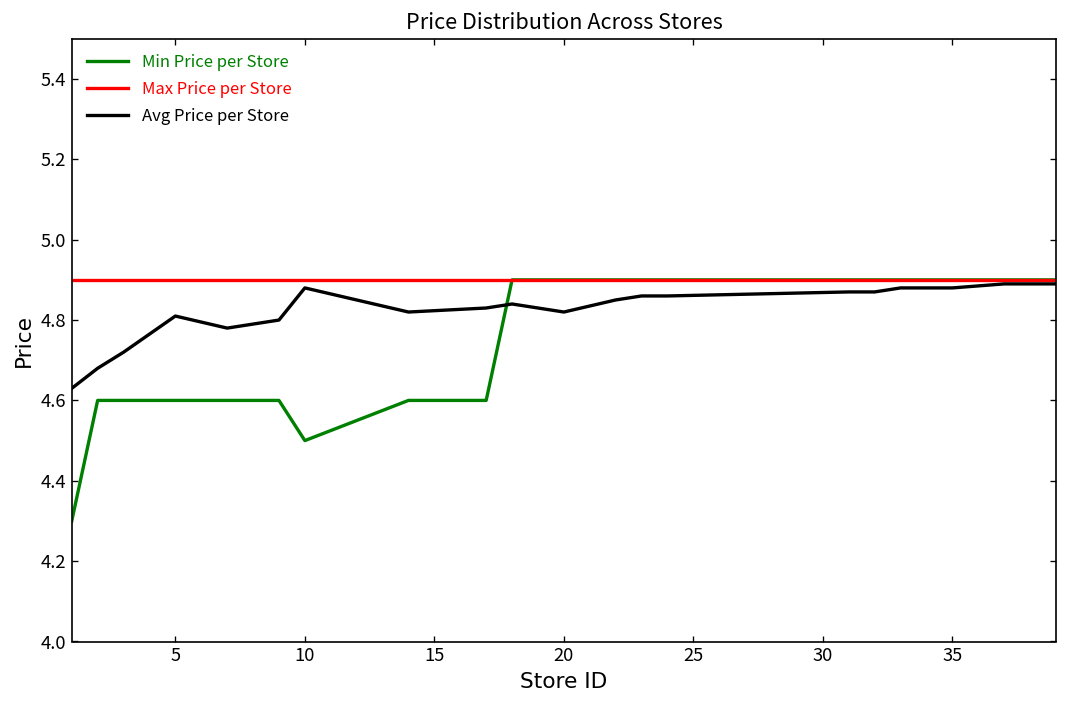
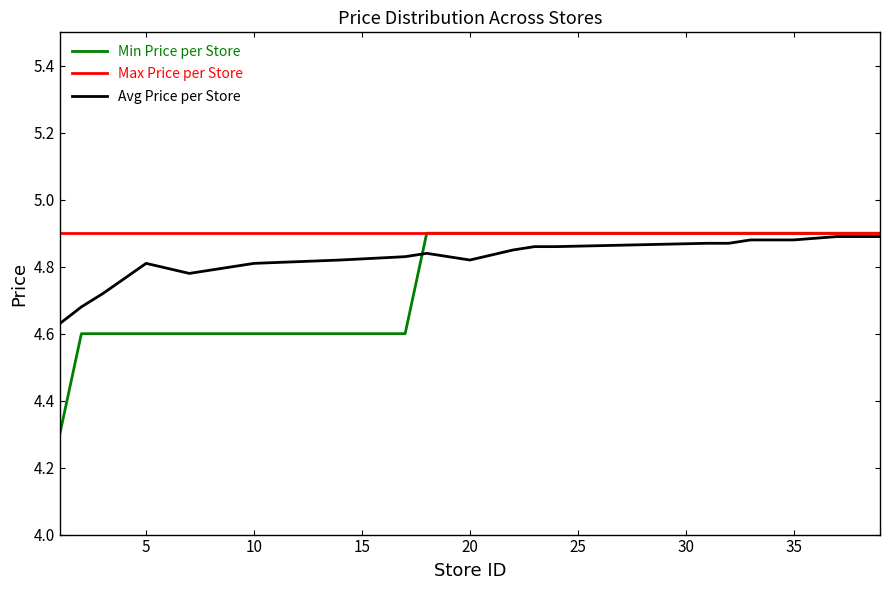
  {
    "Min Price per Store": {
      "5": 4.6,
-     "10": 4.5
+     "10": 4.6
    },
    "Max Price per Store": {
      "5": 4.90,
      "10": 4.90
    },
    "Avg Price per Store": {
      "5": 4.81,
-     "10": 4.88,
+     "10": 4.81,
      "20": 4.82,
      "35": 4.88
    }
  }
